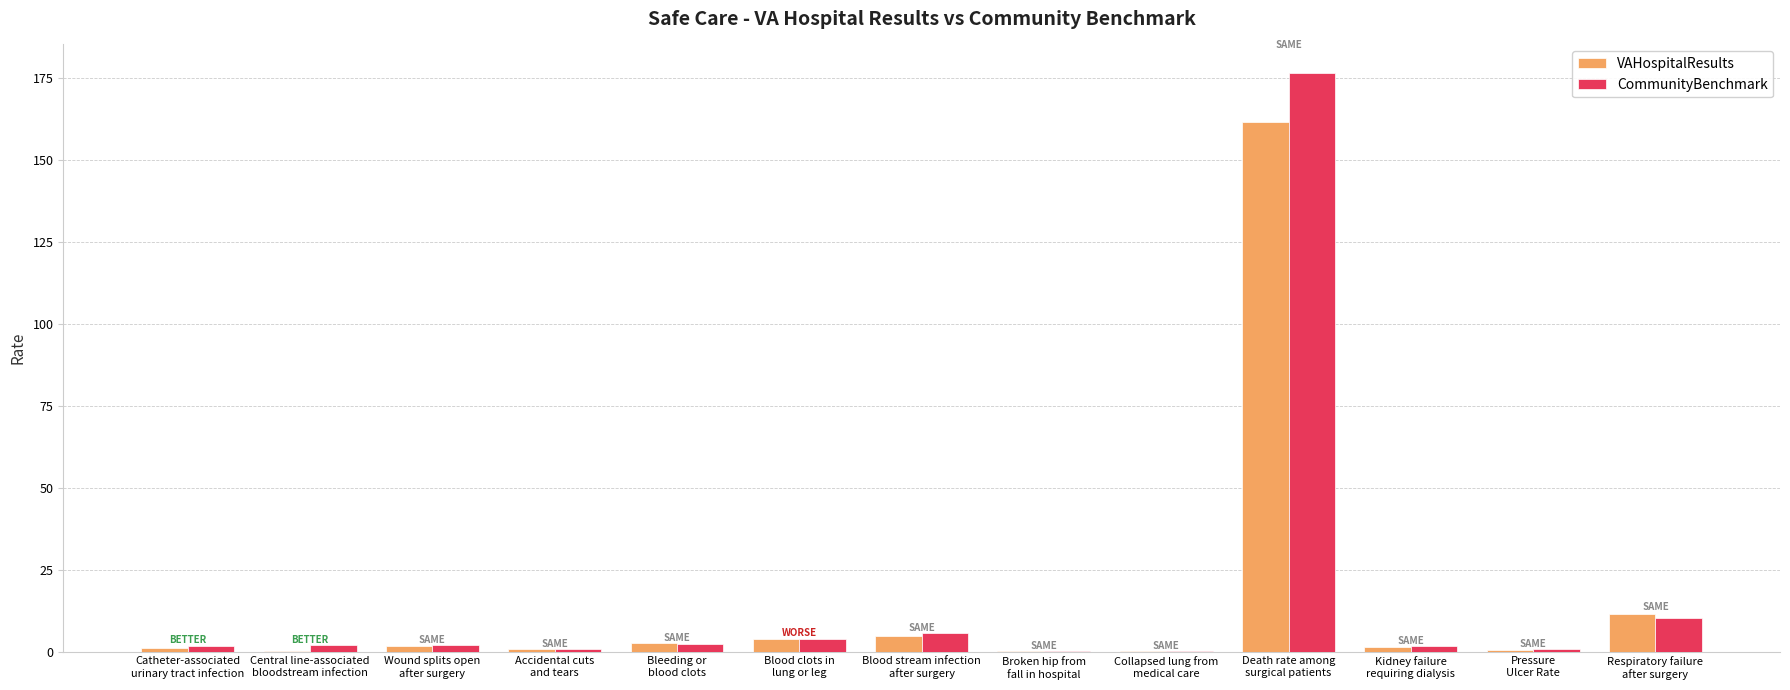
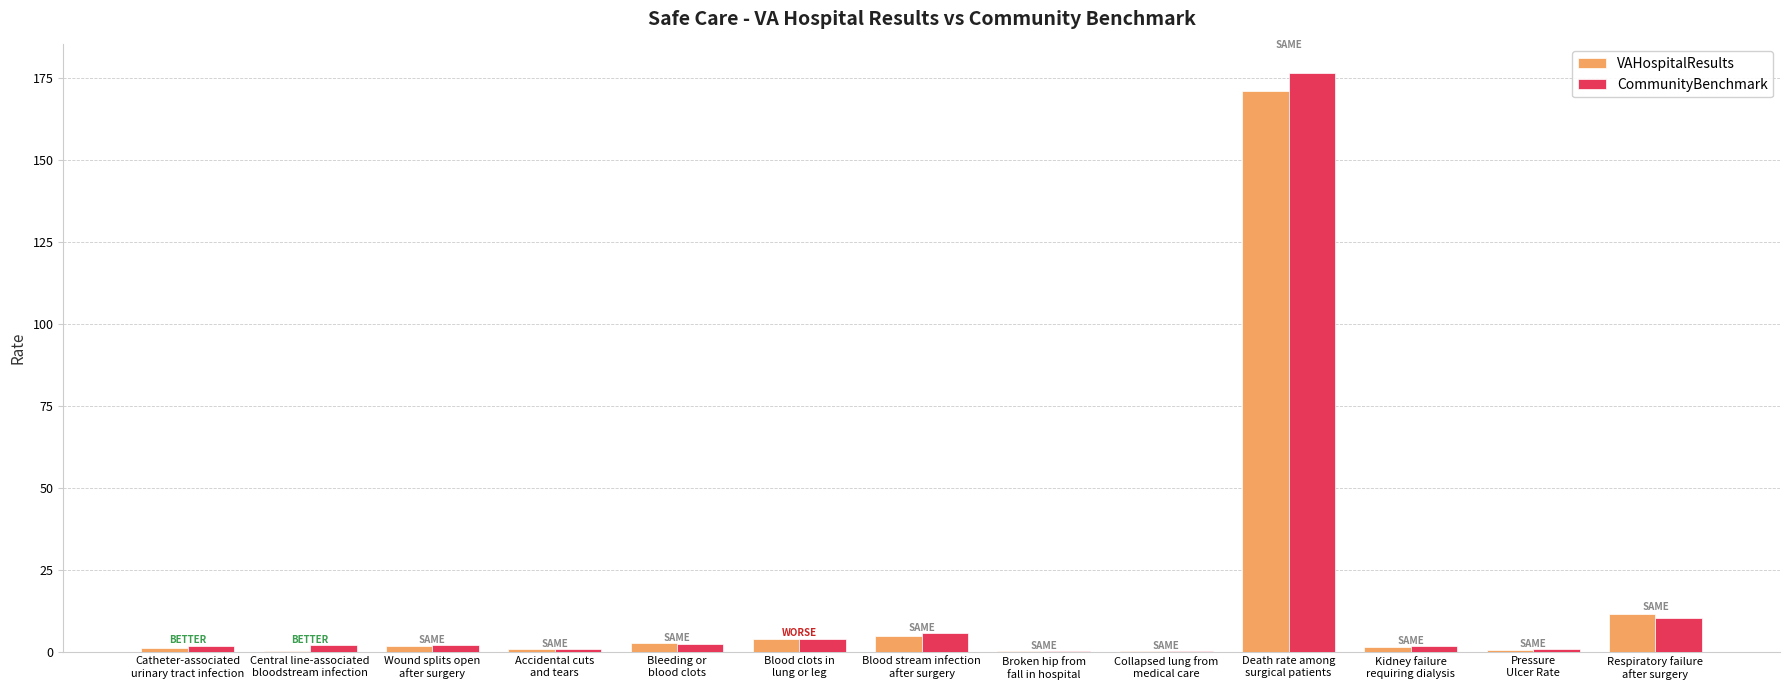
  {
    "VAHospitalResults": {
      "Catheter-associated urinary tract infection": 1,
      "Wound splits open after surgery": 2,
      "Bleeding or blood clots": 3,
      "Blood clots in lung or leg": 4,
      "Blood stream infection after surgery": 5,
-     "Death rate among surgical patients": 162,
+     "Death rate among surgical patients": 171,
      "Kidney failure requiring dialysis": 1,
      "Respiratory failure after surgery": 12
    },
    "CommunityBenchmark": {
      "Catheter-associated urinary tract infection": 2,
      "Central line-associated bloodstream infection": 2,
      "Wound splits open after surgery": 2,
      "Accidental cuts and tears": 1,
      "Bleeding or blood clots": 2,
      "Blood clots in lung or leg": 4,
      "Blood stream infection after surgery": 6,
      "Death rate among surgical patients": 177,
      "Kidney failure requiring dialysis": 2,
      "Respiratory failure after surgery": 10
    }
  }
